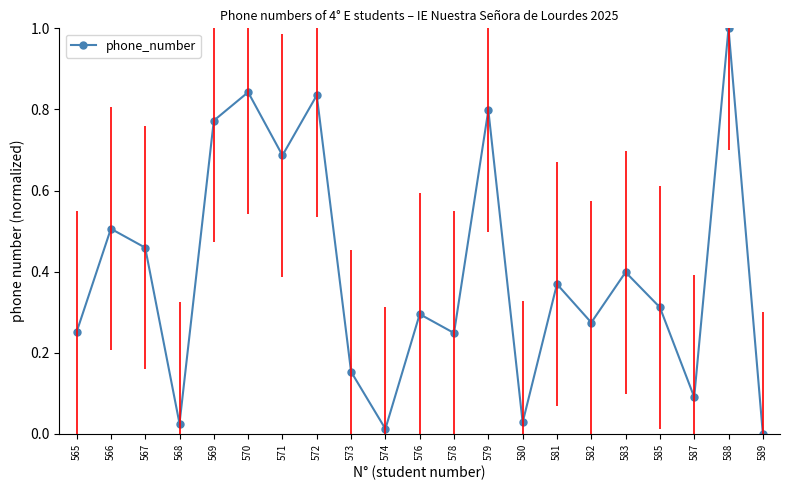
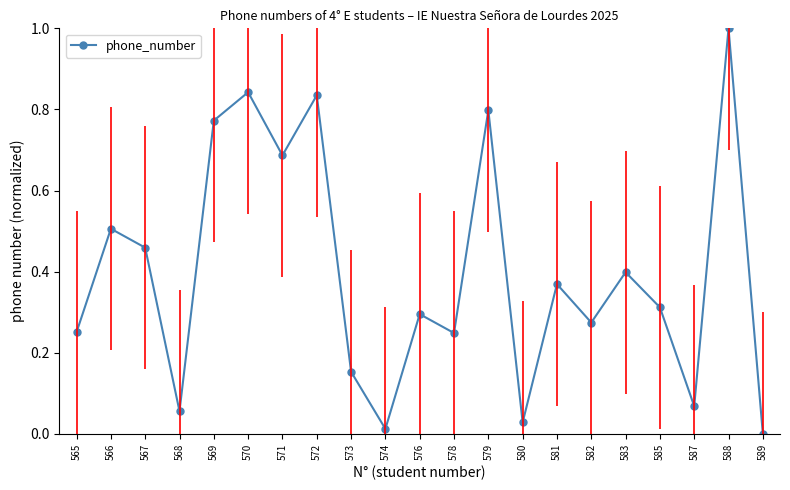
  {
    "565": 0.25,
    "566": 0.51,
    "567": 0.46,
-   "568": 0.03,
+   "568": 0.06,
    "569": 0.77,
    "570": 0.84,
    "571": 0.69,
    "572": 0.83,
    "573": 0.15,
    "574": 0.01,
    "576": 0.30,
    "578": 0.25,
    "579": 0.80,
    "580": 0.03,
    "581": 0.37,
    "582": 0.27,
    "583": 0.40,
    "585": 0.31,
-   "587": 0.09,
+   "587": 0.07,
    "588": 1.00,
    "589": 0.00
  }
